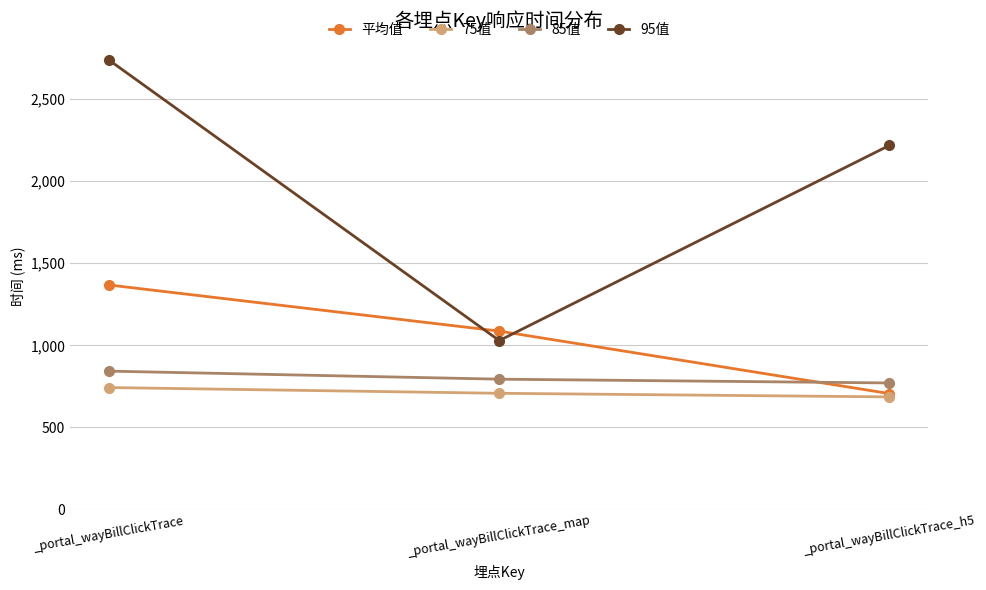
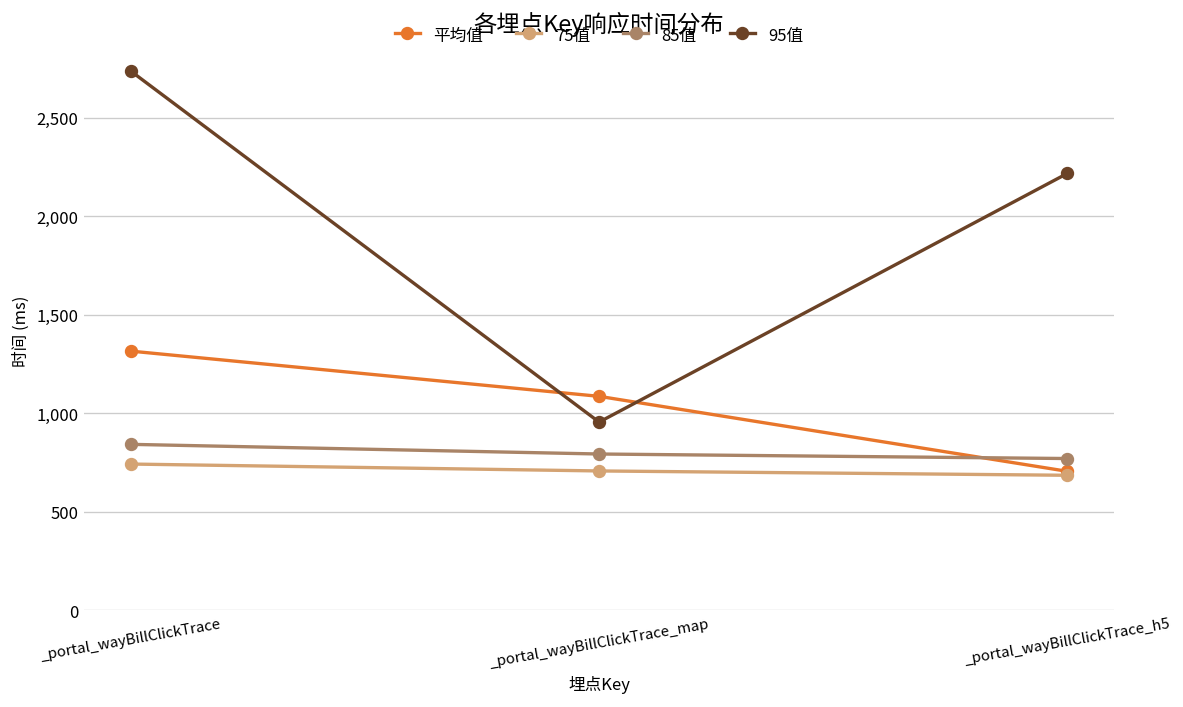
  {
    "平均值": {
-     "_portal_wayBillClickTrace": "1,370",
+     "_portal_wayBillClickTrace": "1,320",
      "_portal_wayBillClickTrace_map": "1,090",
      "_portal_wayBillClickTrace_h5": "710"
    },
    "95值": {
      "_portal_wayBillClickTrace": "2,740",
-     "_portal_wayBillClickTrace_map": "1,030",
+     "_portal_wayBillClickTrace_map": "960",
      "_portal_wayBillClickTrace_h5": "2,220"
    }
  }
